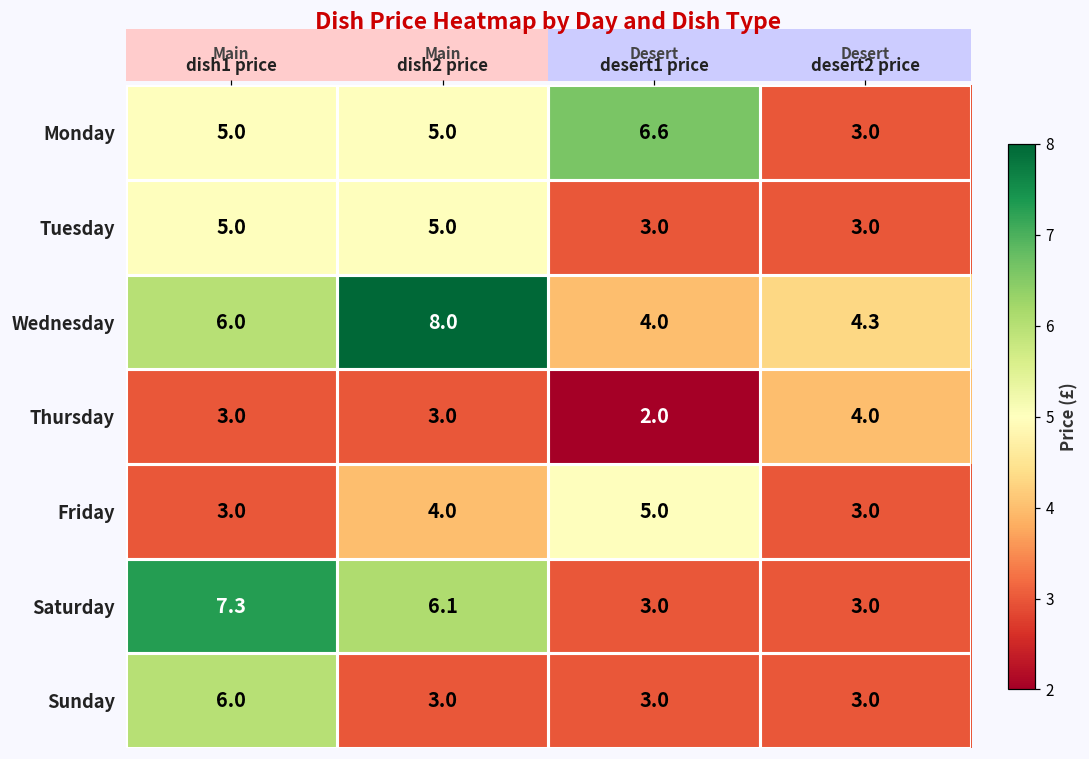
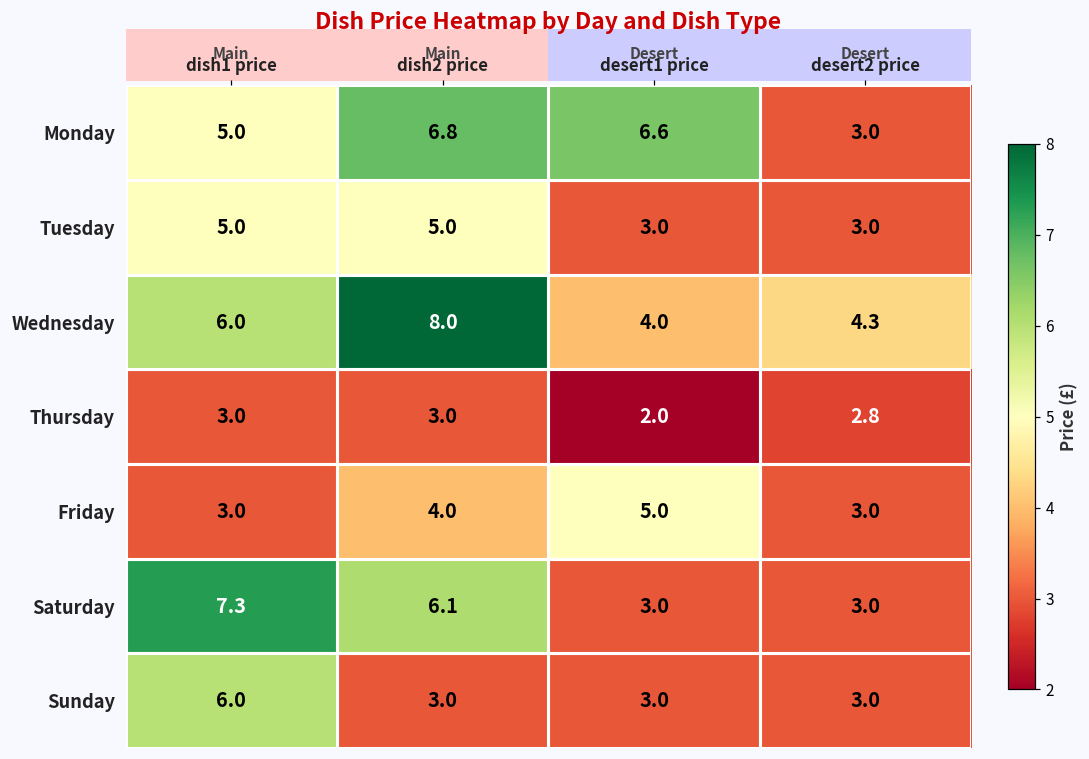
  {
    "Monday": {
      "dish1 price": 5.0,
-     "dish2 price": 5.0,
+     "dish2 price": 6.8,
      "desert1 price": 6.6,
      "desert2 price": 3.0
    },
    "Tuesday": {
      "dish1 price": 5.0,
      "dish2 price": 5.0,
      "desert1 price": 3.0,
      "desert2 price": 3.0
    },
    "Wednesday": {
      "dish1 price": 6.0,
      "dish2 price": 8.0,
      "desert1 price": 4.0,
      "desert2 price": 4.3
    },
    "Thursday": {
      "dish1 price": 3.0,
      "dish2 price": 3.0,
      "desert1 price": 2.0,
-     "desert2 price": 4.0
+     "desert2 price": 2.8
    },
    "Friday": {
      "dish1 price": 3.0,
      "dish2 price": 4.0,
      "desert1 price": 5.0,
      "desert2 price": 3.0
    },
    "Saturday": {
      "dish1 price": 7.3,
      "dish2 price": 6.1,
      "desert1 price": 3.0,
      "desert2 price": 3.0
    },
    "Sunday": {
      "dish1 price": 6.0,
      "dish2 price": 3.0,
      "desert1 price": 3.0,
      "desert2 price": 3.0
    }
  }
